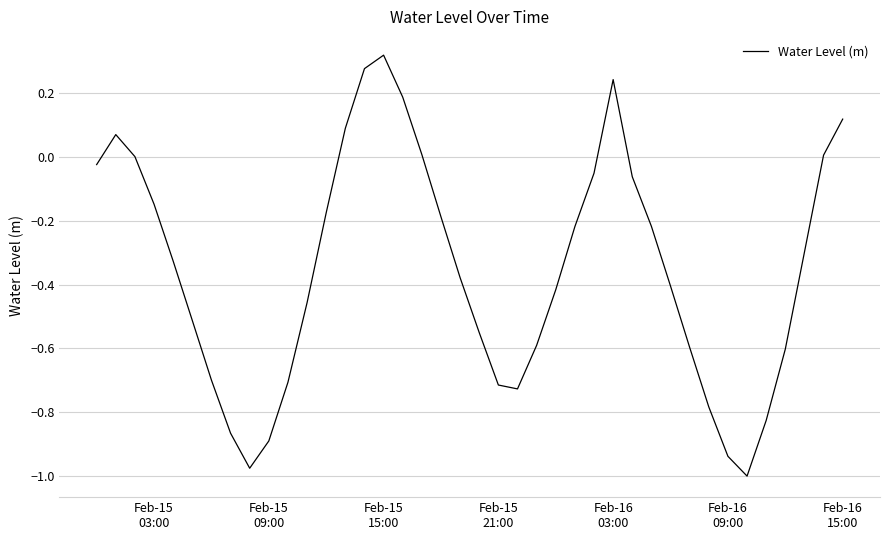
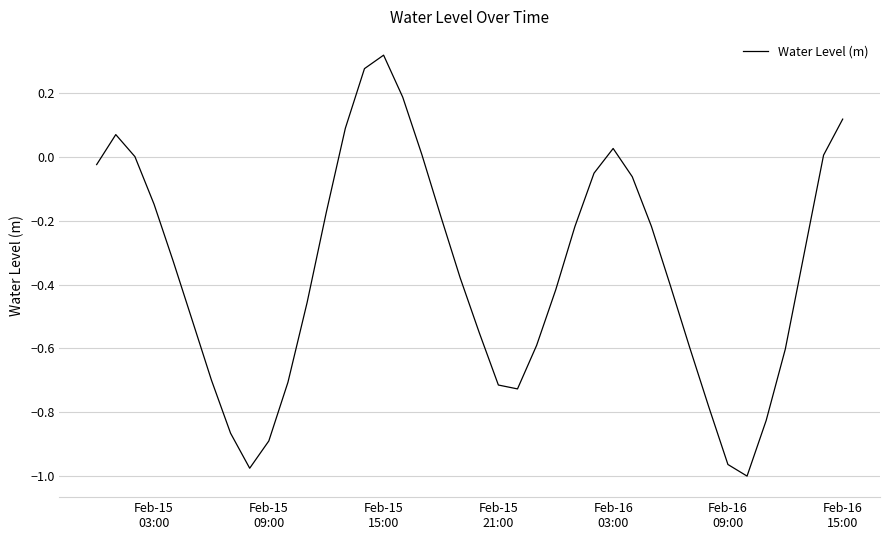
  {
    "Feb-15 03:00": -0.15,
    "Feb-15 09:00": -0.89,
    "Feb-15 15:00": 0.32,
    "Feb-15 21:00": -0.72,
-   "Feb-16 03:00": 0.24,
-   "Feb-16 09:00": -0.94,
+   "Feb-16 03:00": 0.03,
+   "Feb-16 09:00": -0.96,
    "Feb-16 15:00": 0.12
  }
